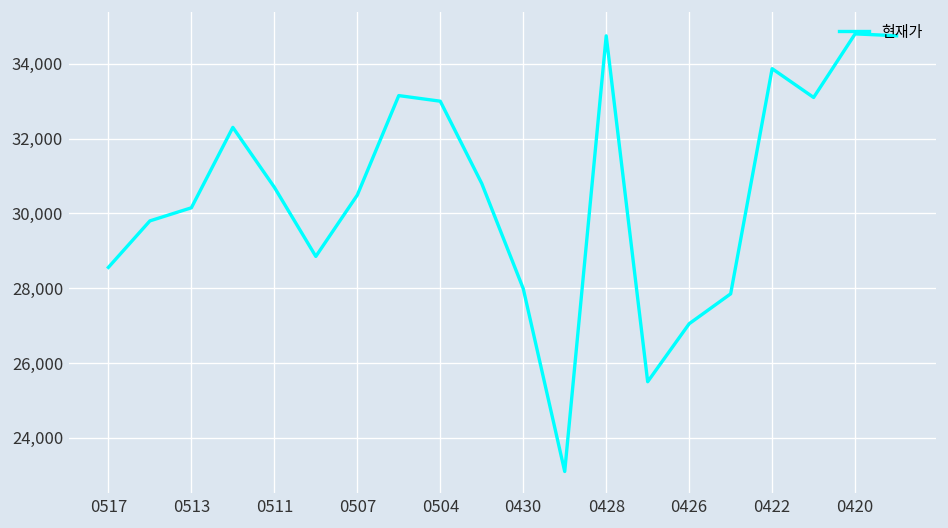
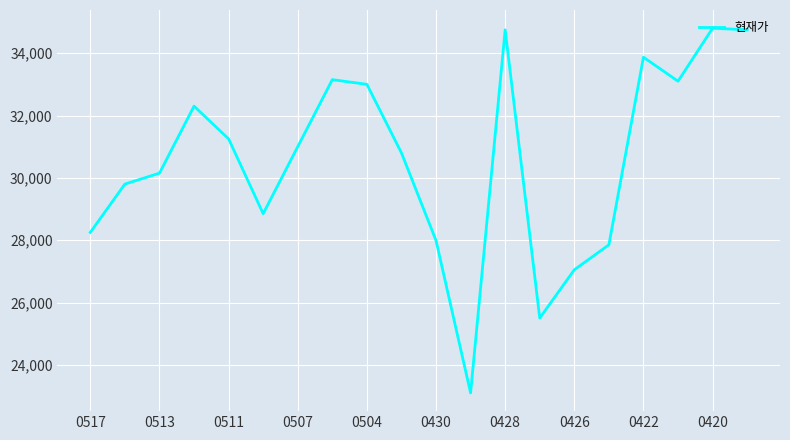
  {
-   "0517": "28,600",
+   "0517": "28,300",
    "0513": "30,200",
-   "0511": "30,700",
-   "0507": "30,500",
+   "0511": "31,300",
+   "0507": "31,000",
    "0504": "33,000",
    "0430": "28,000",
    "0428": "34,700",
    "0426": "27,100",
    "0422": "33,900",
    "0420": "34,800"
  }
